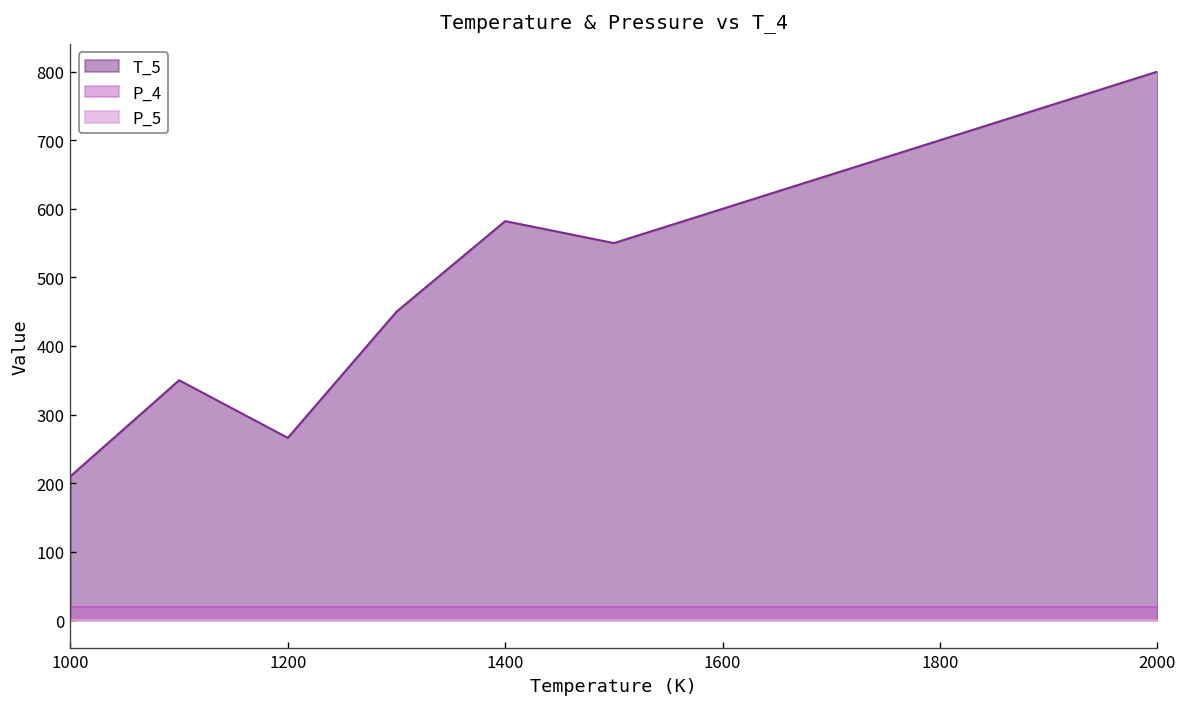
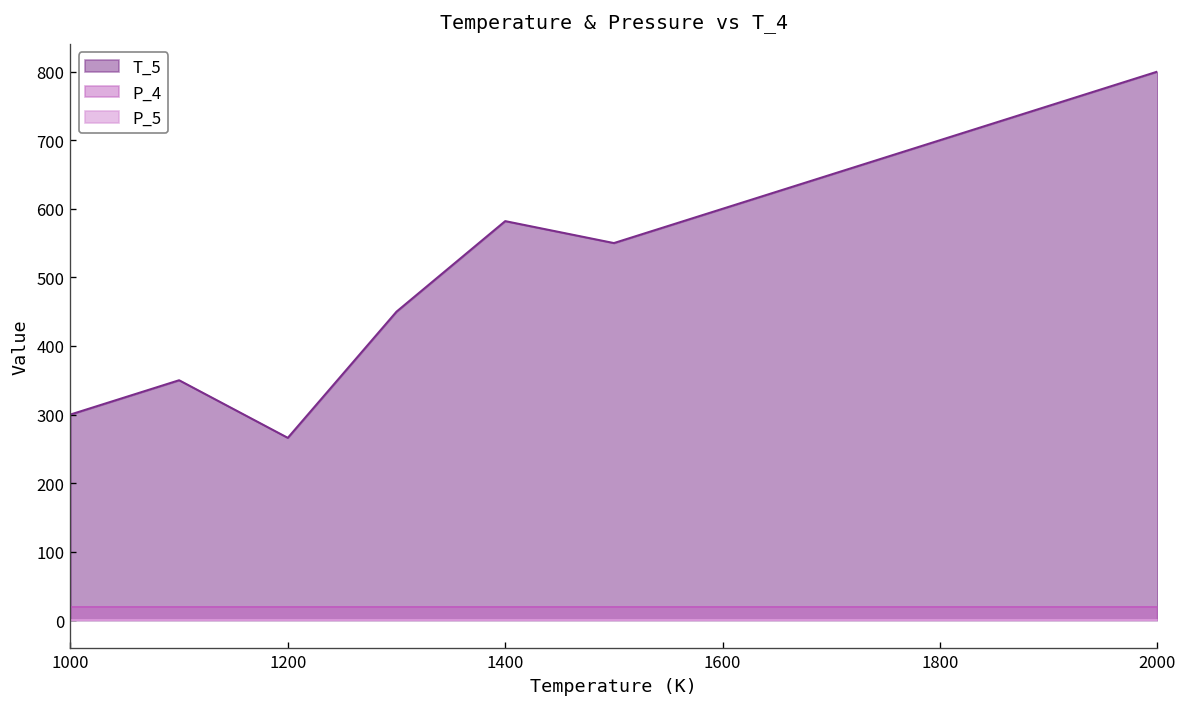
  {
    "T_5": {
-     "1000": 210,
+     "1000": 300,
      "1200": 270,
      "1400": 580,
      "1600": 600,
      "1800": 700,
      "2000": 800
    }
  }
